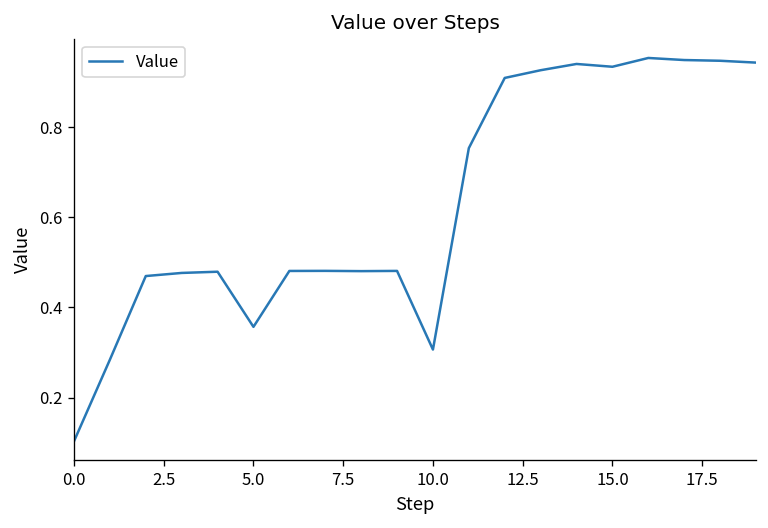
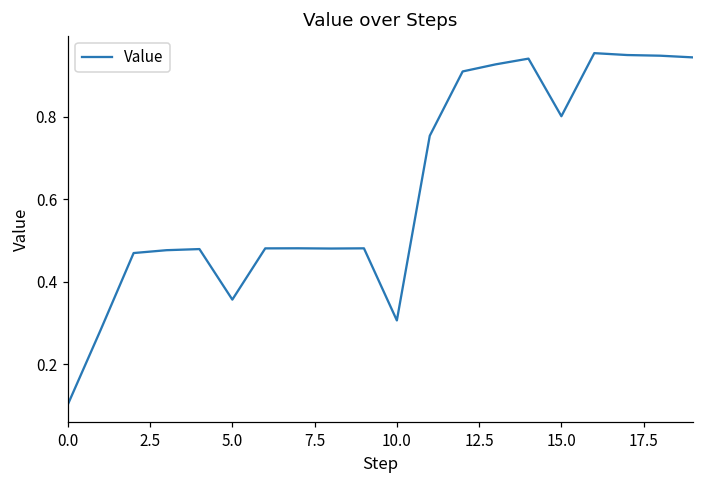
  {
    "0.0": 0.10,
    "5.0": 0.36,
    "10.0": 0.31,
-   "15.0": 0.93
+   "15.0": 0.80
  }
